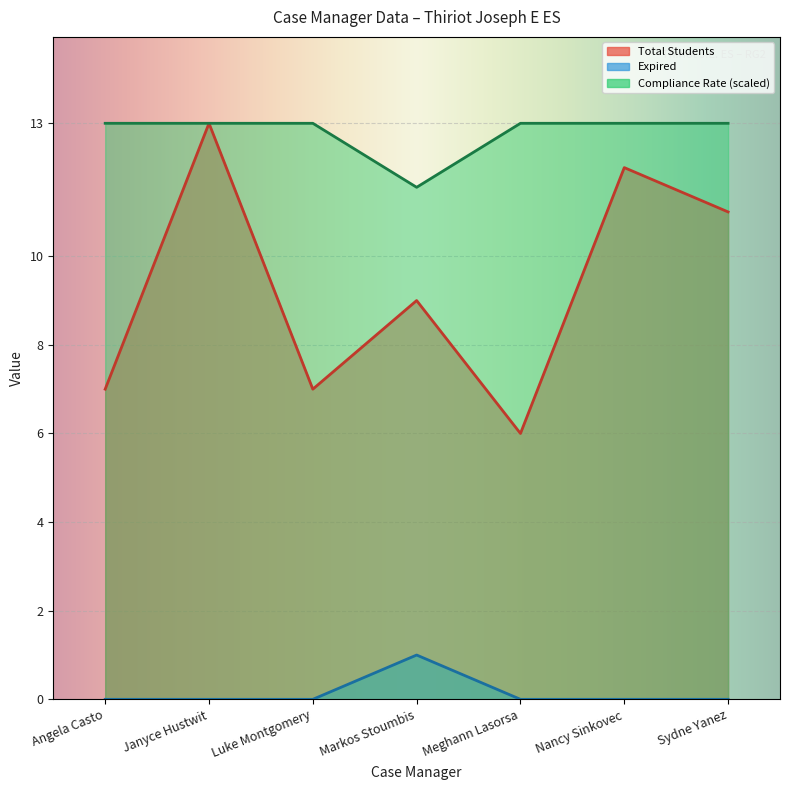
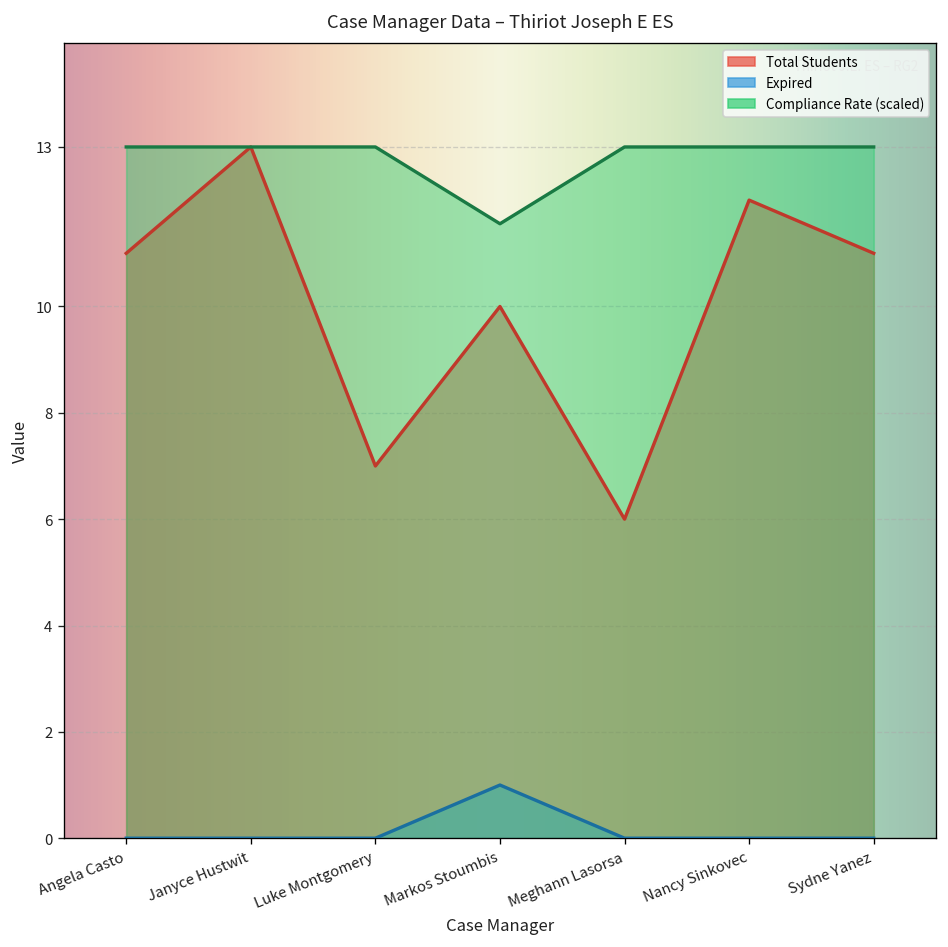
  {
    "Total Students": {
-     "Angela Casto": 7,
+     "Angela Casto": 11,
      "Luke Montgomery": 7,
-     "Markos Stoumbis": 9,
+     "Markos Stoumbis": 10,
      "Meghann Lasorsa": 6,
      "Nancy Sinkovec": 12,
      "Sydne Yanez": 11
    },
    "Expired": {
      "Angela Casto": 0,
      "Janyce Hustwit": 0,
      "Luke Montgomery": 0,
      "Markos Stoumbis": 1,
      "Meghann Lasorsa": 0,
      "Nancy Sinkovec": 0,
      "Sydne Yanez": 0
    },
    "Compliance Rate (scaled)": {
      "Angela Casto": 13,
      "Luke Montgomery": 13,
      "Markos Stoumbis": 11.6,
      "Meghann Lasorsa": 13,
      "Nancy Sinkovec": 13,
      "Sydne Yanez": 13
    }
  }
